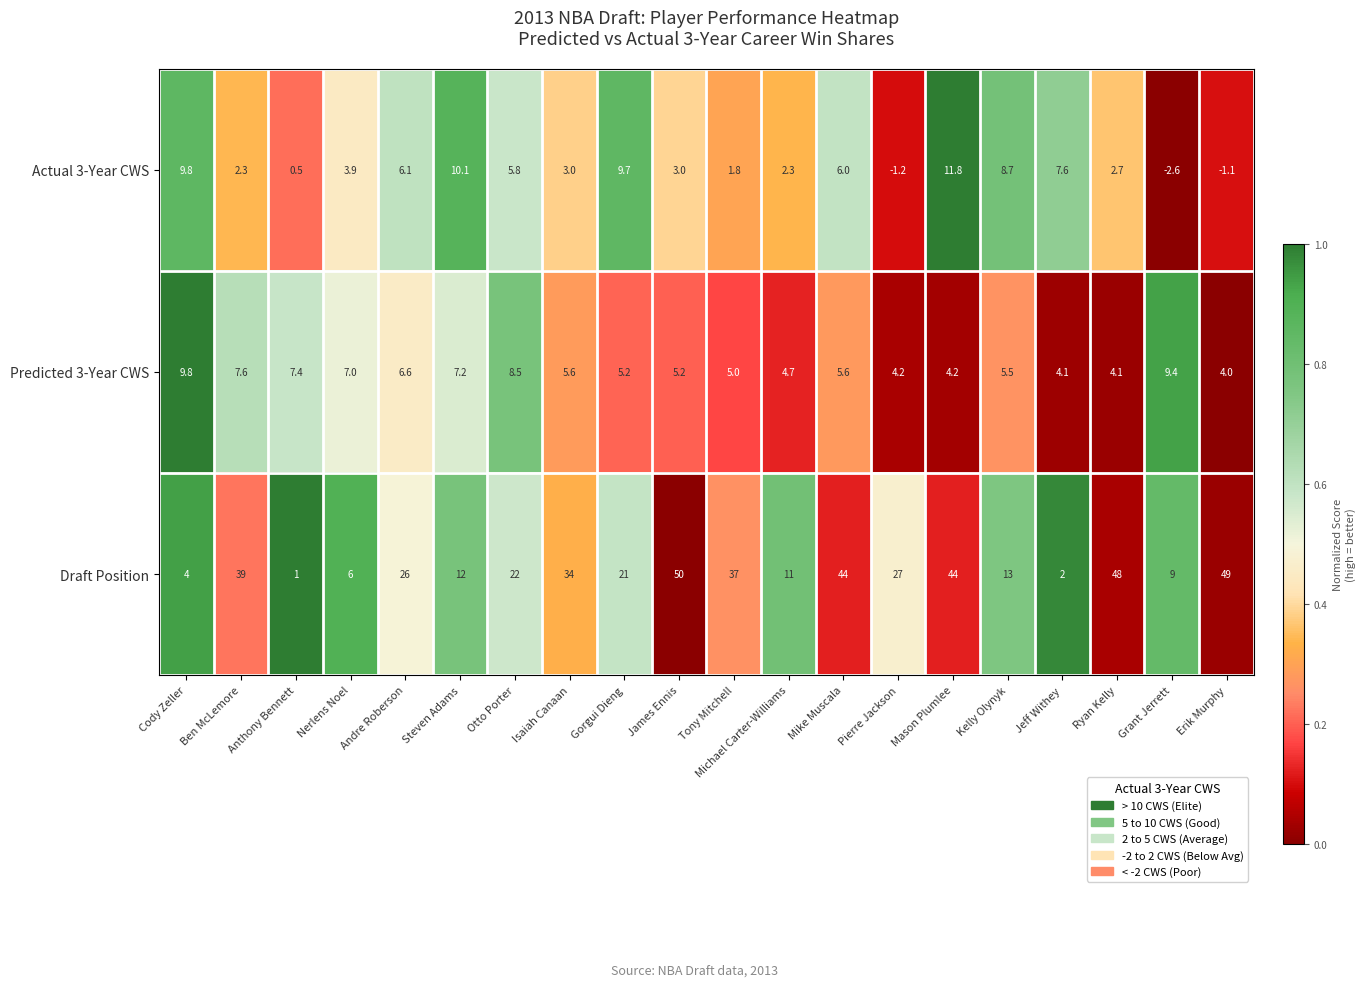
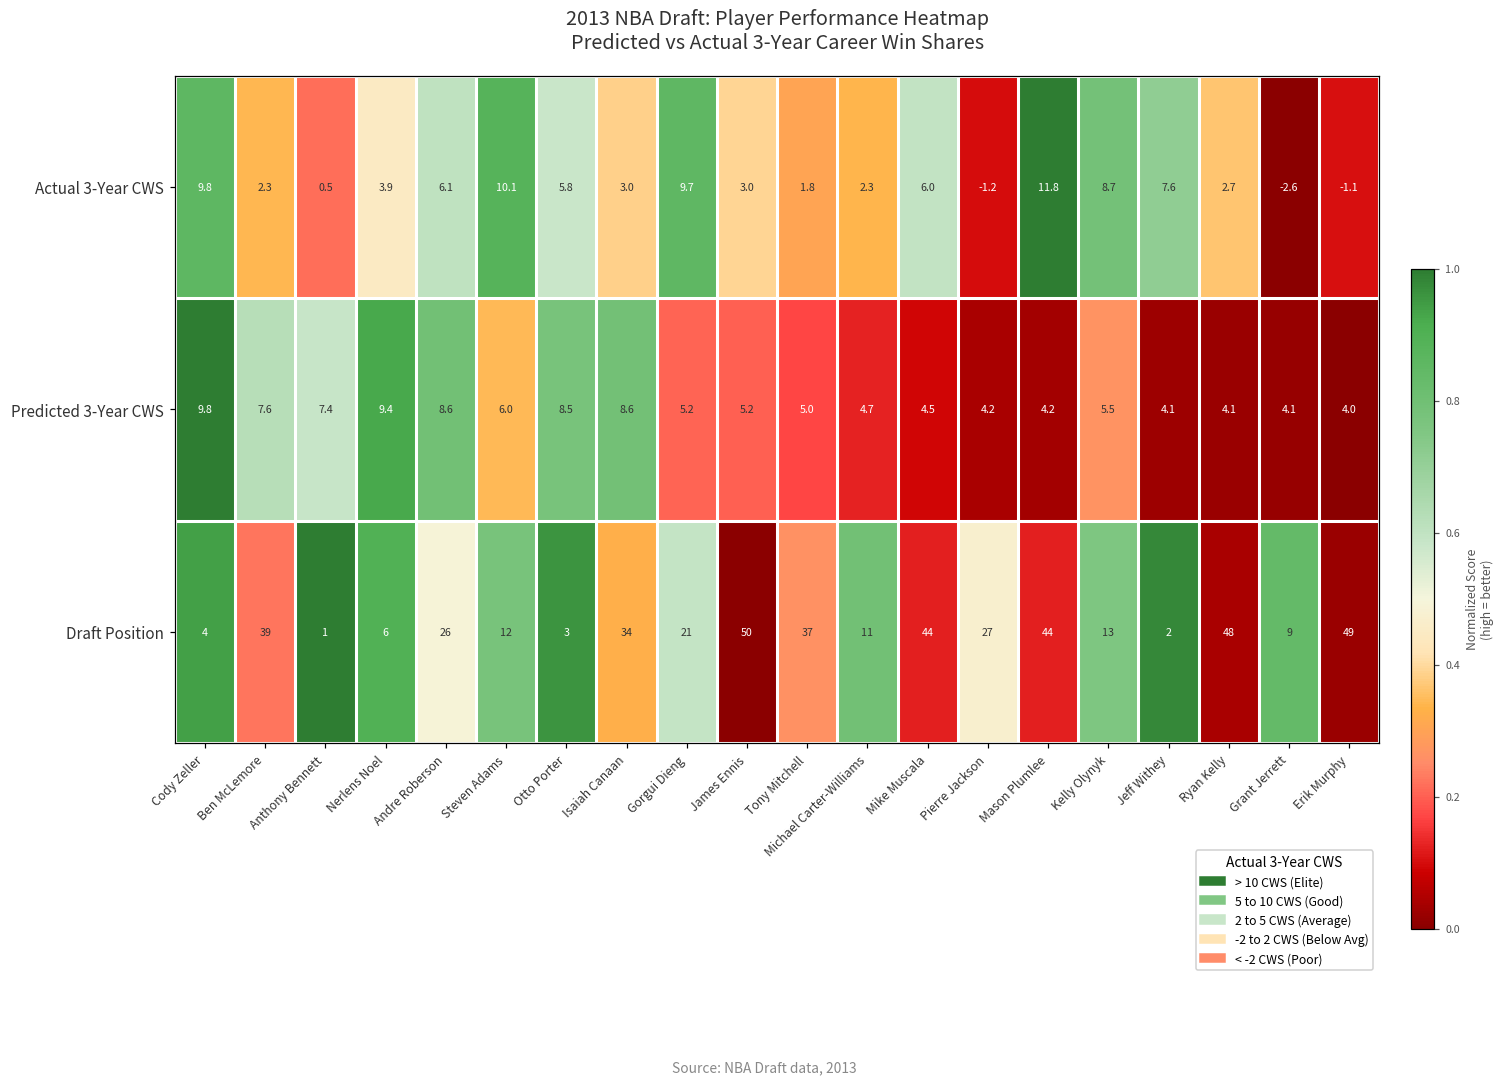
  {
    "Actual 3-Year CWS": {
      "Cody Zeller": 9.8,
      "Ben McLemore": 2.3,
      "Anthony Bennett": 0.5,
      "Nerlens Noel": 3.9,
      "Andre Roberson": 6.1,
      "Steven Adams": 10.1,
      "Otto Porter": 5.8,
      "Isaiah Canaan": 3.0,
      "Gorgui Dieng": 9.7,
      "James Ennis": 3.0,
      "Tony Mitchell": 1.8,
      "Michael Carter-Williams": 2.3,
      "Mike Muscala": 6.0,
      "Pierre Jackson": -1.2,
      "Mason Plumlee": 11.8,
      "Kelly Olynyk": 8.7,
      "Jeff Withey": 7.6,
      "Ryan Kelly": 2.7,
      "Grant Jerrett": -2.6,
      "Erik Murphy": -1.1
    },
    "Predicted 3-Year CWS": {
      "Cody Zeller": 9.8,
      "Ben McLemore": 7.6,
      "Anthony Bennett": 7.4,
-     "Nerlens Noel": 7.0,
-     "Andre Roberson": 6.6,
-     "Steven Adams": 7.2,
+     "Nerlens Noel": 9.4,
+     "Andre Roberson": 8.6,
+     "Steven Adams": 6.0,
      "Otto Porter": 8.5,
-     "Isaiah Canaan": 5.6,
+     "Isaiah Canaan": 8.6,
      "Gorgui Dieng": 5.2,
      "James Ennis": 5.2,
      "Tony Mitchell": 5.0,
      "Michael Carter-Williams": 4.7,
-     "Mike Muscala": 5.6,
+     "Mike Muscala": 4.5,
      "Pierre Jackson": 4.2,
      "Mason Plumlee": 4.2,
      "Kelly Olynyk": 5.5,
      "Jeff Withey": 4.1,
      "Ryan Kelly": 4.1,
-     "Grant Jerrett": 9.4,
+     "Grant Jerrett": 4.1,
      "Erik Murphy": 4.0
    },
    "Draft Position": {
      "Cody Zeller": 4,
      "Ben McLemore": 39,
      "Anthony Bennett": 1,
      "Nerlens Noel": 6,
      "Andre Roberson": 26,
      "Steven Adams": 12,
-     "Otto Porter": 22,
+     "Otto Porter": 3,
      "Isaiah Canaan": 34,
      "Gorgui Dieng": 21,
      "James Ennis": 50,
      "Tony Mitchell": 37,
      "Michael Carter-Williams": 11,
      "Mike Muscala": 44,
      "Pierre Jackson": 27,
      "Mason Plumlee": 44,
      "Kelly Olynyk": 13,
      "Jeff Withey": 2,
      "Ryan Kelly": 48,
      "Grant Jerrett": 9,
      "Erik Murphy": 49
    }
  }
